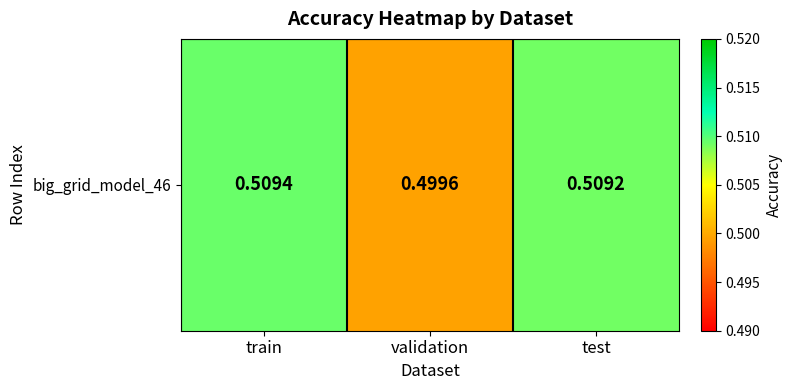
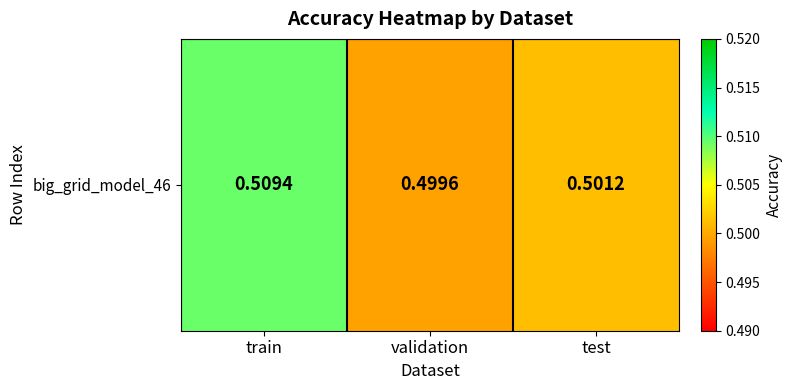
  {
    "big_grid_model_46": {
      "train": 0.5094,
      "validation": 0.4996,
-     "test": 0.5092
+     "test": 0.5012
    }
  }
